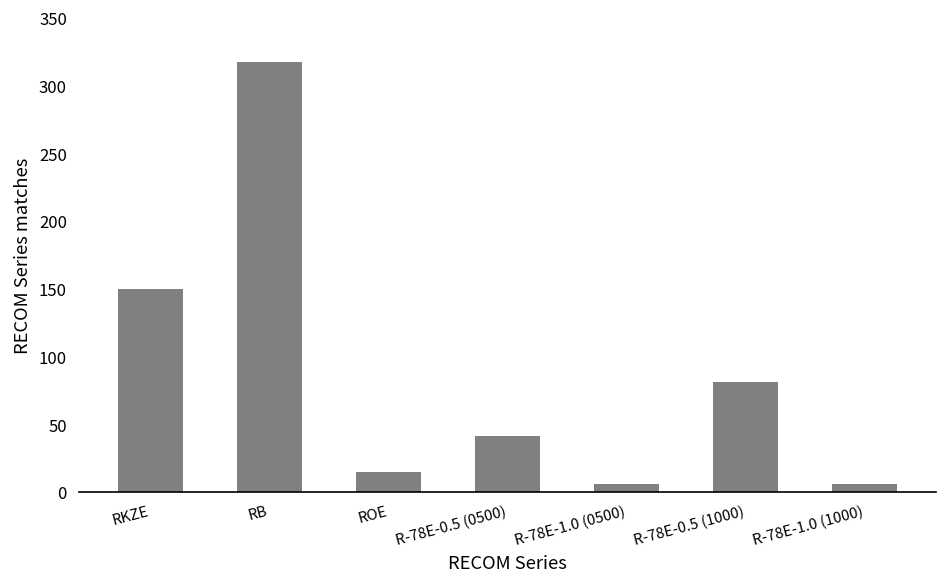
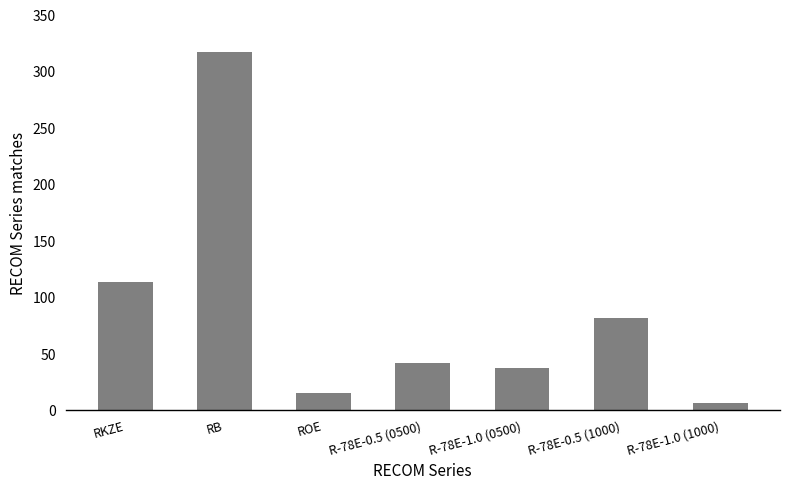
  {
-   "RKZE": 150,
+   "RKZE": 113,
    "RB": 317,
    "ROE": 15,
    "R-78E-0.5 (0500)": 41,
-   "R-78E-1.0 (0500)": 6,
+   "R-78E-1.0 (0500)": 37,
    "R-78E-0.5 (1000)": 81,
    "R-78E-1.0 (1000)": 6
  }
